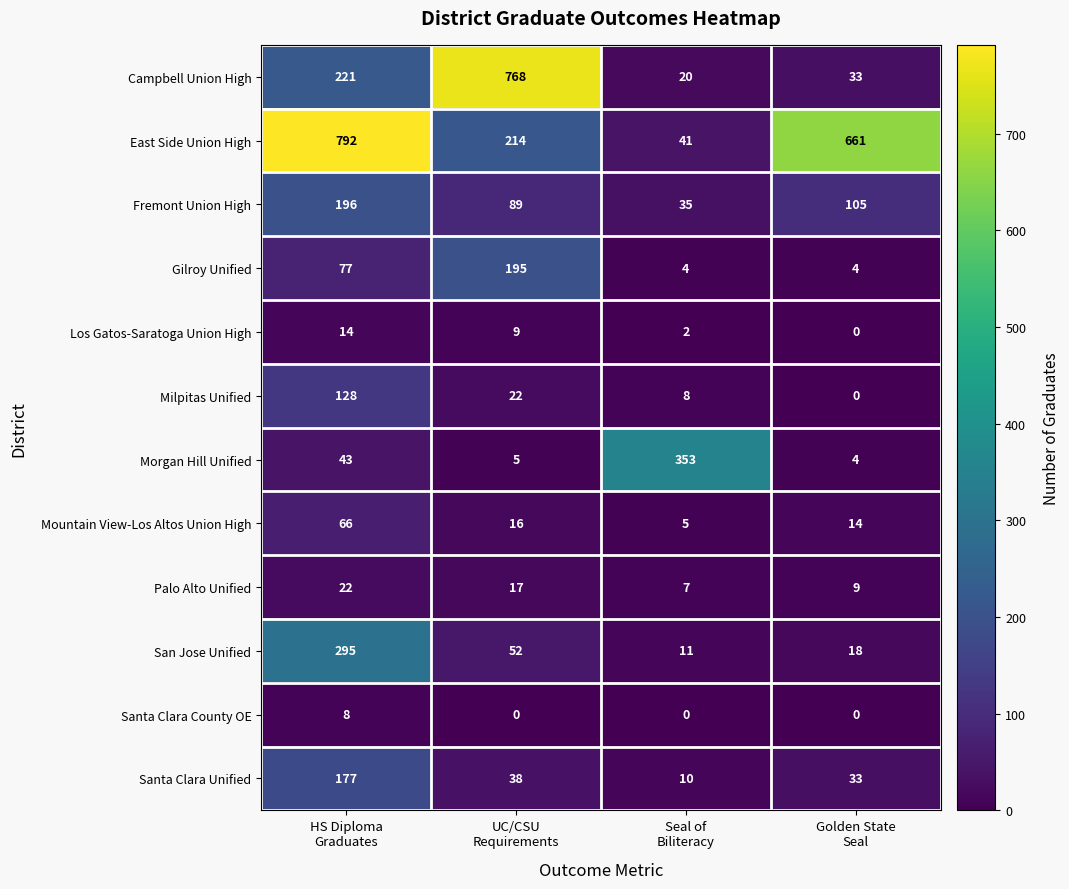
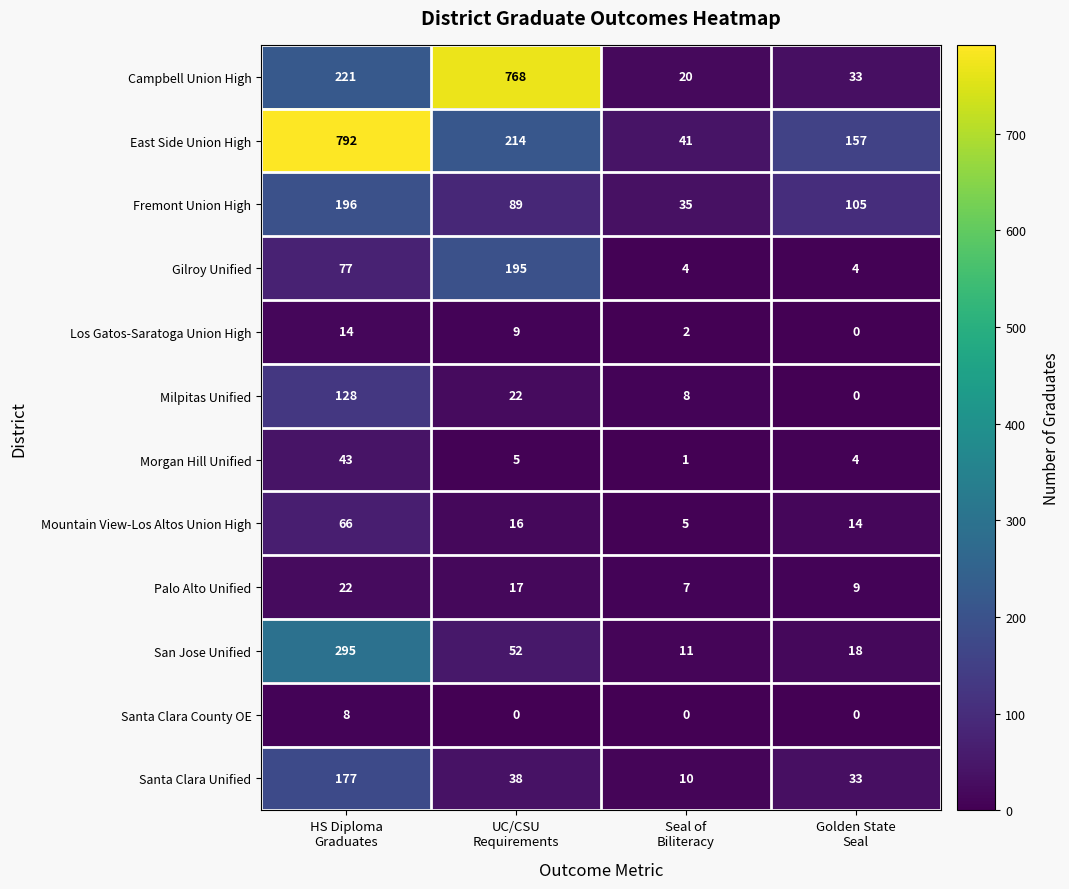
  {
    "Campbell Union High": {
      "HS Diploma Graduates": 221,
      "UC/CSU Requirements": 768,
      "Seal of Biliteracy": 20,
      "Golden State Seal": 33
    },
    "East Side Union High": {
      "HS Diploma Graduates": 792,
      "UC/CSU Requirements": 214,
      "Seal of Biliteracy": 41,
-     "Golden State Seal": 661
+     "Golden State Seal": 157
    },
    "Fremont Union High": {
      "HS Diploma Graduates": 196,
      "UC/CSU Requirements": 89,
      "Seal of Biliteracy": 35,
      "Golden State Seal": 105
    },
    "Gilroy Unified": {
      "HS Diploma Graduates": 77,
      "UC/CSU Requirements": 195,
      "Seal of Biliteracy": 4,
      "Golden State Seal": 4
    },
    "Los Gatos-Saratoga Union High": {
      "HS Diploma Graduates": 14,
      "UC/CSU Requirements": 9,
      "Seal of Biliteracy": 2,
      "Golden State Seal": 0
    },
    "Milpitas Unified": {
      "HS Diploma Graduates": 128,
      "UC/CSU Requirements": 22,
      "Seal of Biliteracy": 8,
      "Golden State Seal": 0
    },
    "Morgan Hill Unified": {
      "HS Diploma Graduates": 43,
      "UC/CSU Requirements": 5,
-     "Seal of Biliteracy": 353,
+     "Seal of Biliteracy": 1,
      "Golden State Seal": 4
    },
    "Mountain View-Los Altos Union High": {
      "HS Diploma Graduates": 66,
      "UC/CSU Requirements": 16,
      "Seal of Biliteracy": 5,
      "Golden State Seal": 14
    },
    "Palo Alto Unified": {
      "HS Diploma Graduates": 22,
      "UC/CSU Requirements": 17,
      "Seal of Biliteracy": 7,
      "Golden State Seal": 9
    },
    "San Jose Unified": {
      "HS Diploma Graduates": 295,
      "UC/CSU Requirements": 52,
      "Seal of Biliteracy": 11,
      "Golden State Seal": 18
    },
    "Santa Clara County OE": {
      "HS Diploma Graduates": 8,
      "UC/CSU Requirements": 0,
      "Seal of Biliteracy": 0,
      "Golden State Seal": 0
    },
    "Santa Clara Unified": {
      "HS Diploma Graduates": 177,
      "UC/CSU Requirements": 38,
      "Seal of Biliteracy": 10,
      "Golden State Seal": 33
    }
  }
